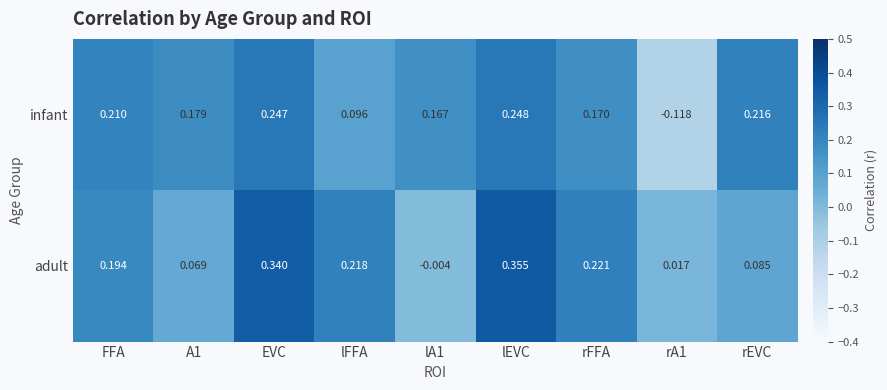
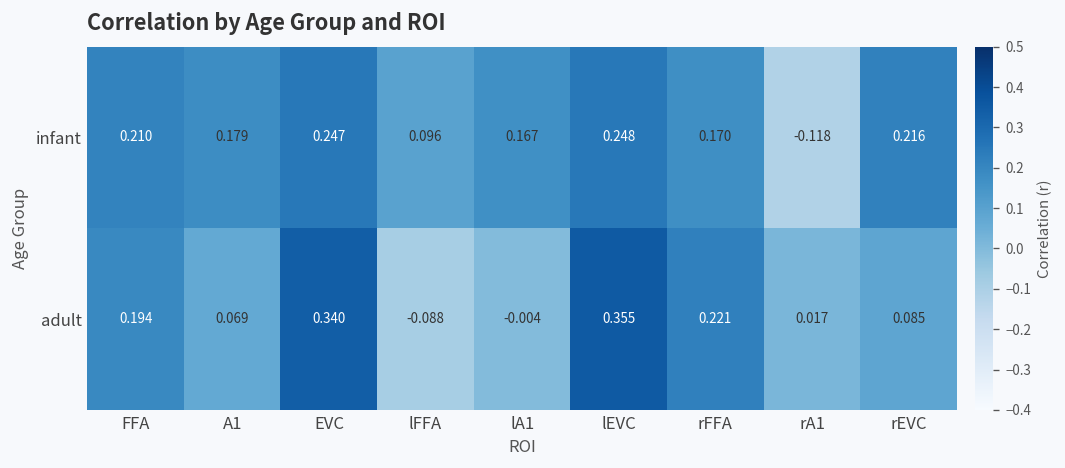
  {
    "infant": {
      "FFA": 0.210,
      "A1": 0.179,
      "EVC": 0.247,
      "lFFA": 0.096,
      "lA1": 0.167,
      "lEVC": 0.248,
      "rFFA": 0.170,
      "rA1": -0.118,
      "rEVC": 0.216
    },
    "adult": {
      "FFA": 0.194,
      "A1": 0.069,
      "EVC": 0.340,
-     "lFFA": 0.218,
+     "lFFA": -0.088,
      "lA1": -0.004,
      "lEVC": 0.355,
      "rFFA": 0.221,
      "rA1": 0.017,
      "rEVC": 0.085
    }
  }
